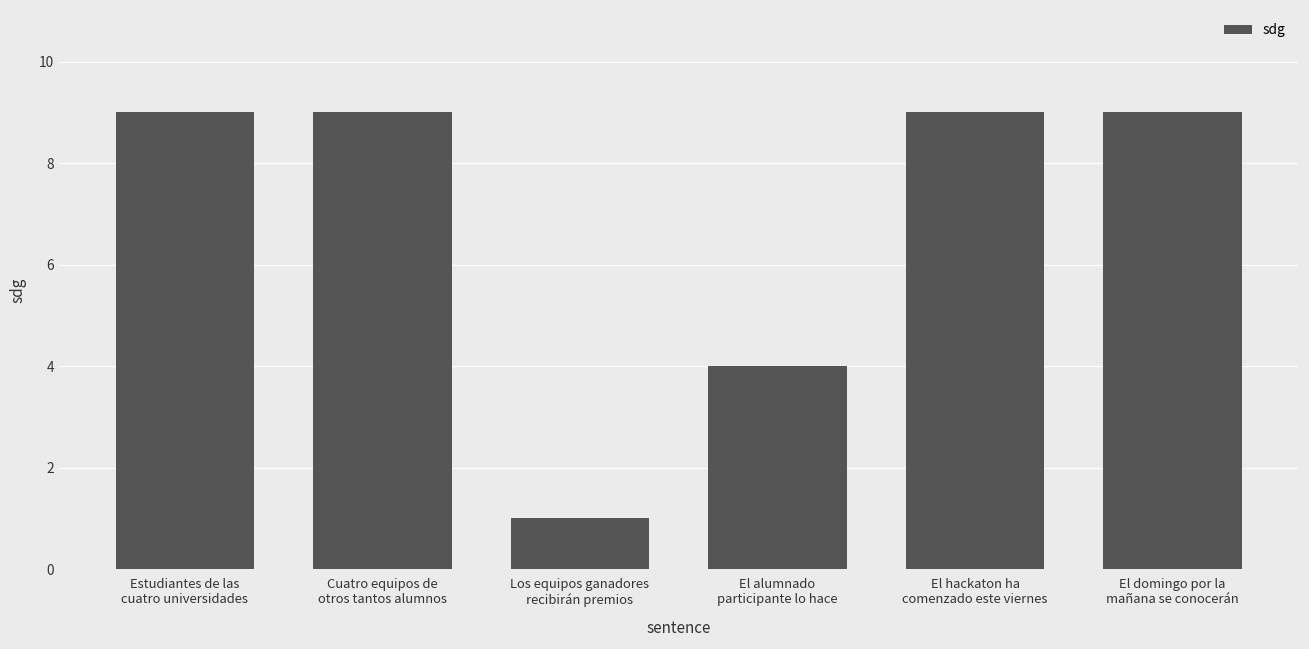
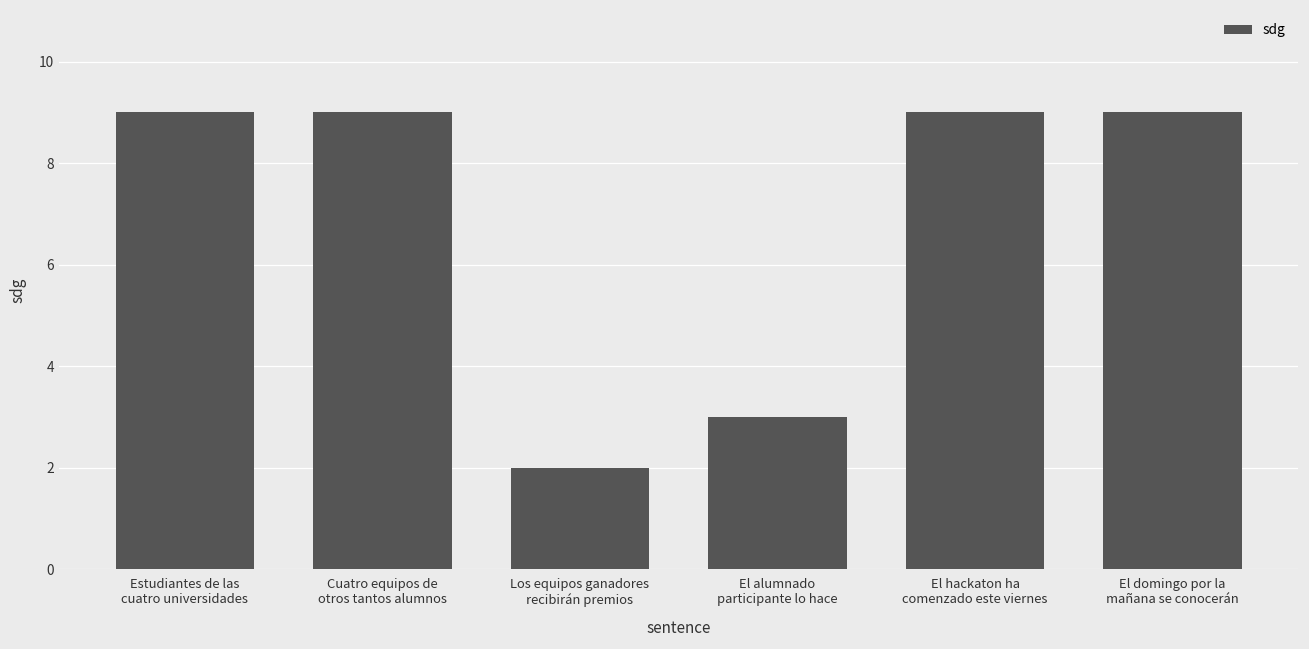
  {
    "Estudiantes de las cuatro universidades": 9,
    "Cuatro equipos de otros tantos alumnos": 9,
-   "Los equipos ganadores recibirán premios": 1,
-   "El alumnado participante lo hace": 4,
+   "Los equipos ganadores recibirán premios": 2,
+   "El alumnado participante lo hace": 3,
    "El hackaton ha comenzado este viernes": 9,
    "El domingo por la mañana se conocerán": 9
  }
